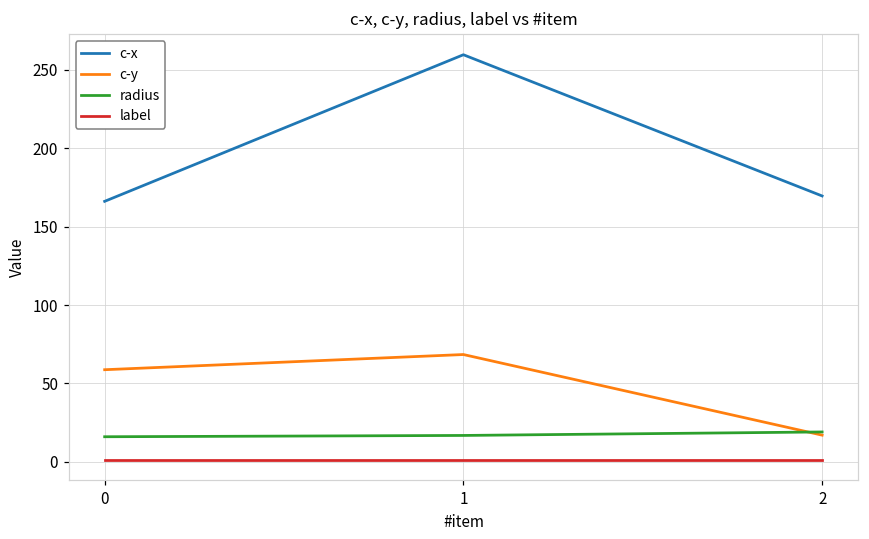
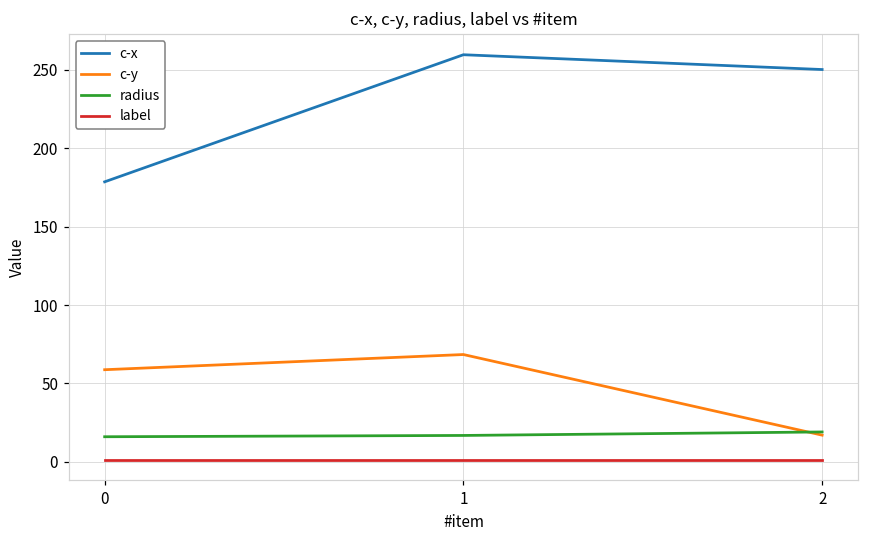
  {
    "c-x": {
-     "0": 166,
+     "0": 179,
      "1": 260,
-     "2": 170
+     "2": 250
    },
    "c-y": {
      "0": 59,
      "1": 68,
      "2": 17
    },
    "radius": {
      "0": 16,
      "1": 17,
      "2": 19
    },
    "label": {
      "0": 1,
      "1": 1,
      "2": 1
    }
  }
